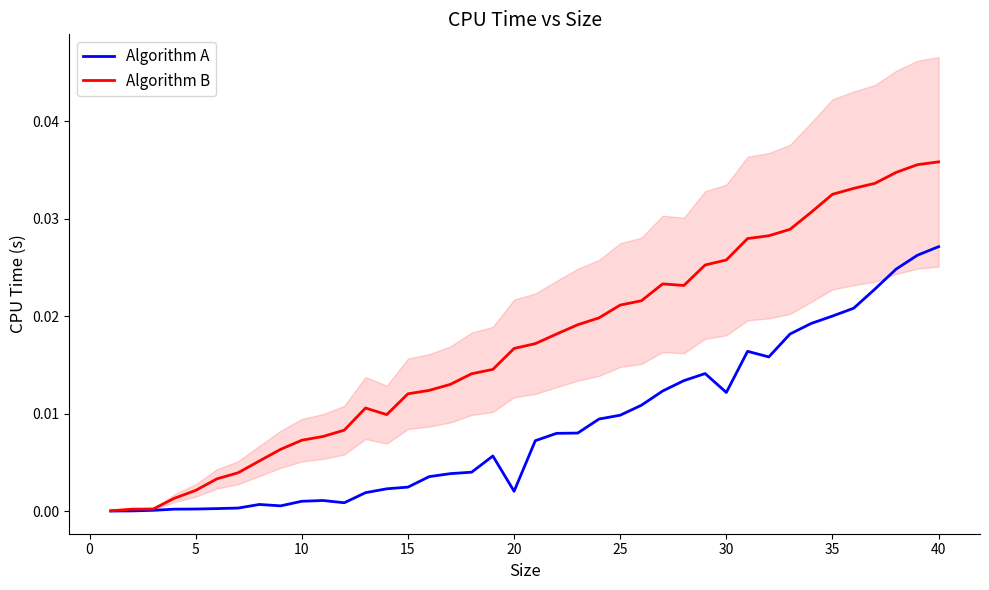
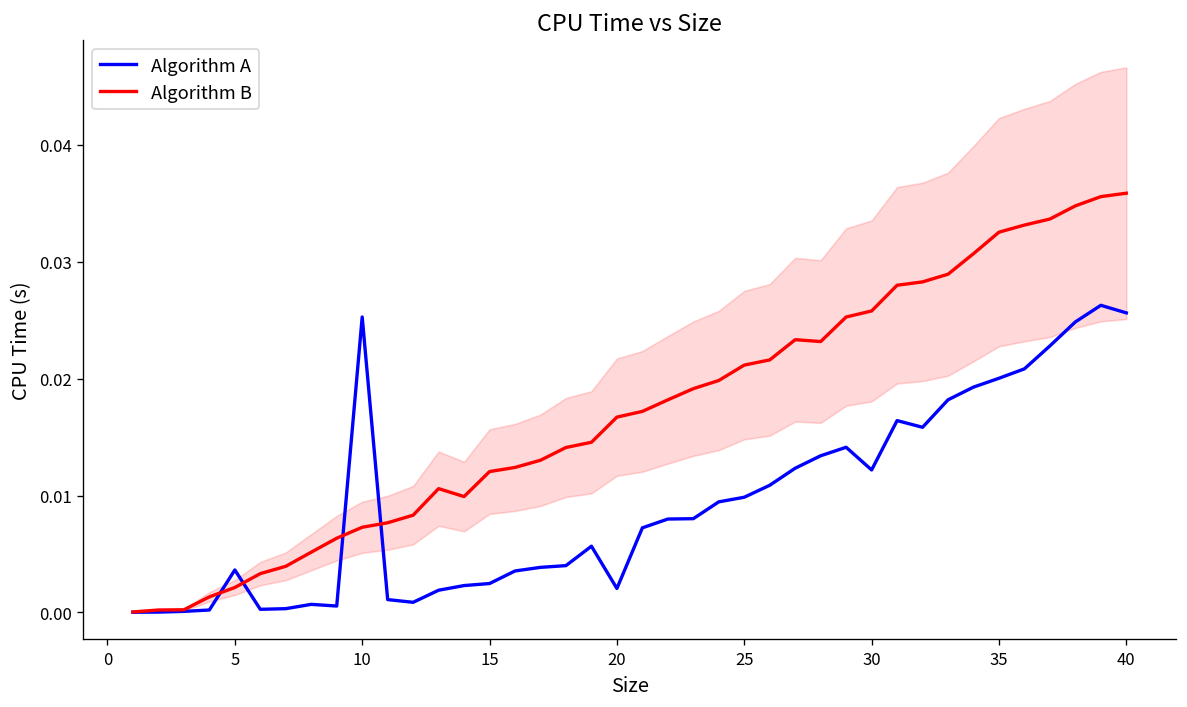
  {
    "Algorithm A": {
-     "5": 0.000,
-     "10": 0.001,
+     "5": 0.004,
+     "10": 0.025,
      "15": 0.002,
      "20": 0.002,
      "25": 0.010,
      "30": 0.012,
      "35": 0.020,
-     "40": 0.027
+     "40": 0.026
    }
  }
